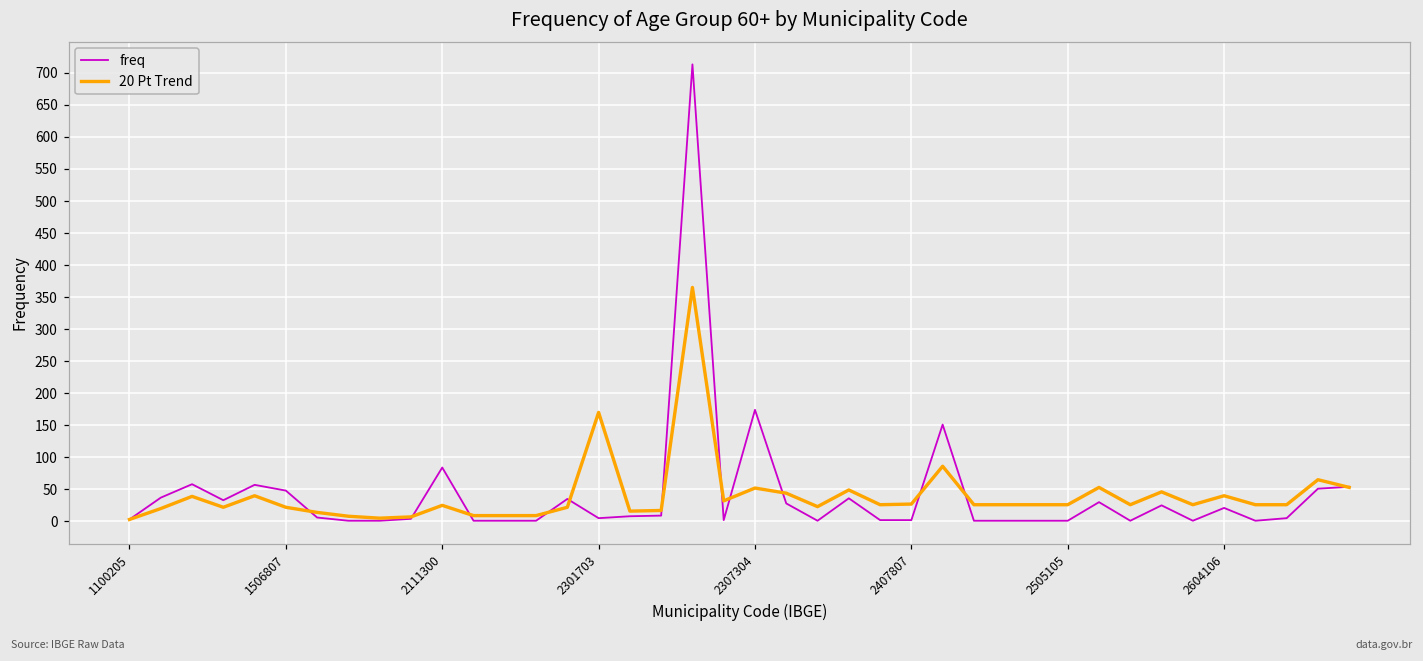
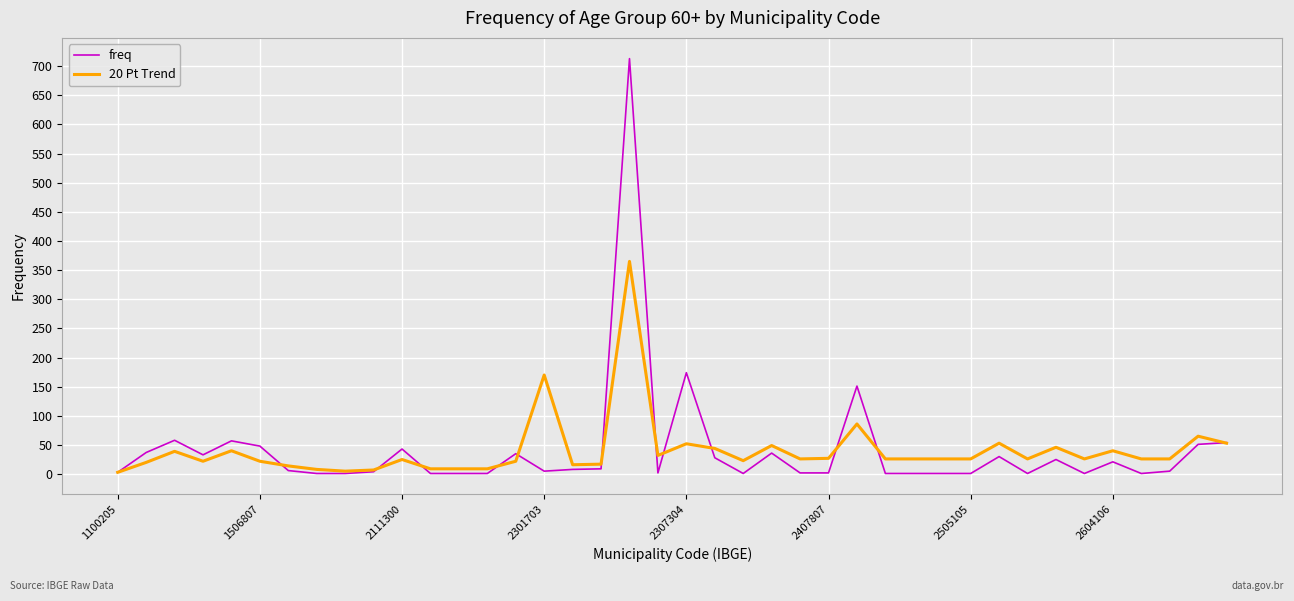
  {
    "freq": {
      "1506807": 50,
-     "2111300": 80,
+     "2111300": 40,
      "2301703": 10,
      "2307304": 170,
      "2407807": 0,
      "2505105": 0,
      "2604106": 20
    },
    "20 Pt Trend": {
      "1506807": 20,
      "2111300": 30,
      "2301703": 170,
      "2307304": 50,
      "2407807": 30,
      "2505105": 30,
      "2604106": 40
    }
  }
